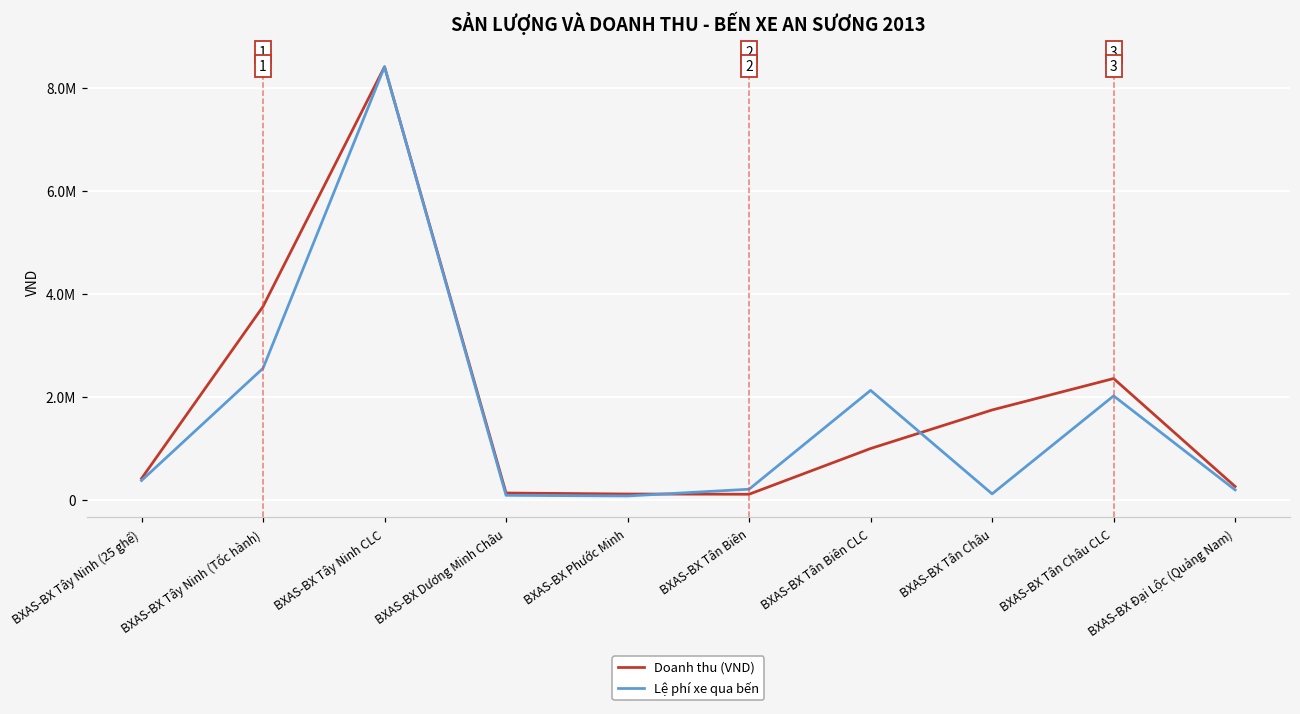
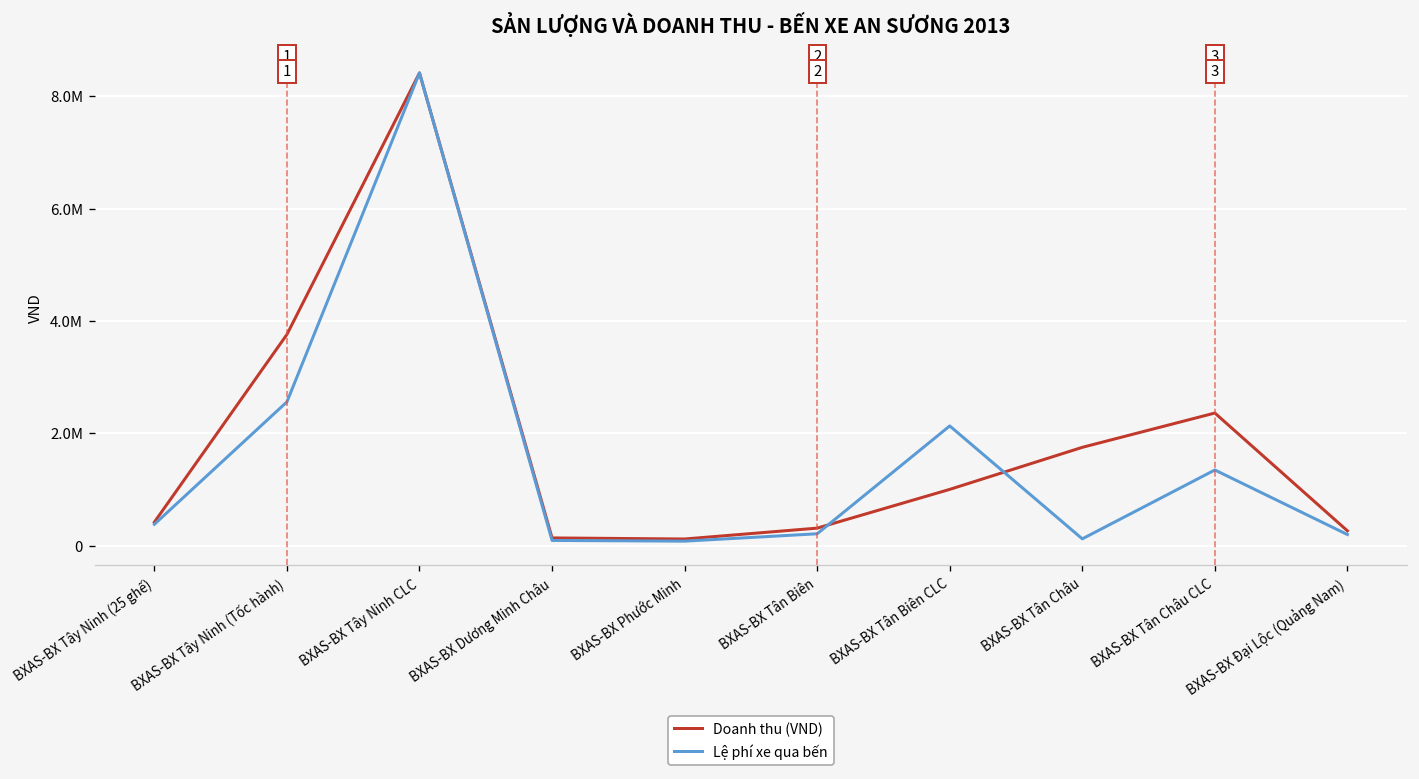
  {
    "Doanh thu (VND)": {
      "BXAS-BX Tây Ninh (Tốc hành)": 3800000,
-     "BXAS-BX Tân Biên": 100000,
+     "BXAS-BX Tân Biên": 300000,
      "BXAS-BX Tân Biên CLC": 1000000,
      "BXAS-BX Tân Châu": 1800000,
      "BXAS-BX Tân Châu CLC": 2400000,
      "BXAS-BX Đại Lộc (Quảng Nam)": 300000
    },
    "Lệ phí xe qua bến": {
      "BXAS-BX Tây Ninh (Tốc hành)": 2600000,
      "BXAS-BX Tân Biên": 200000,
      "BXAS-BX Tân Biên CLC": 2100000,
      "BXAS-BX Tân Châu": 100000,
-     "BXAS-BX Tân Châu CLC": 2000000,
+     "BXAS-BX Tân Châu CLC": 1300000,
      "BXAS-BX Đại Lộc (Quảng Nam)": 200000
    }
  }
